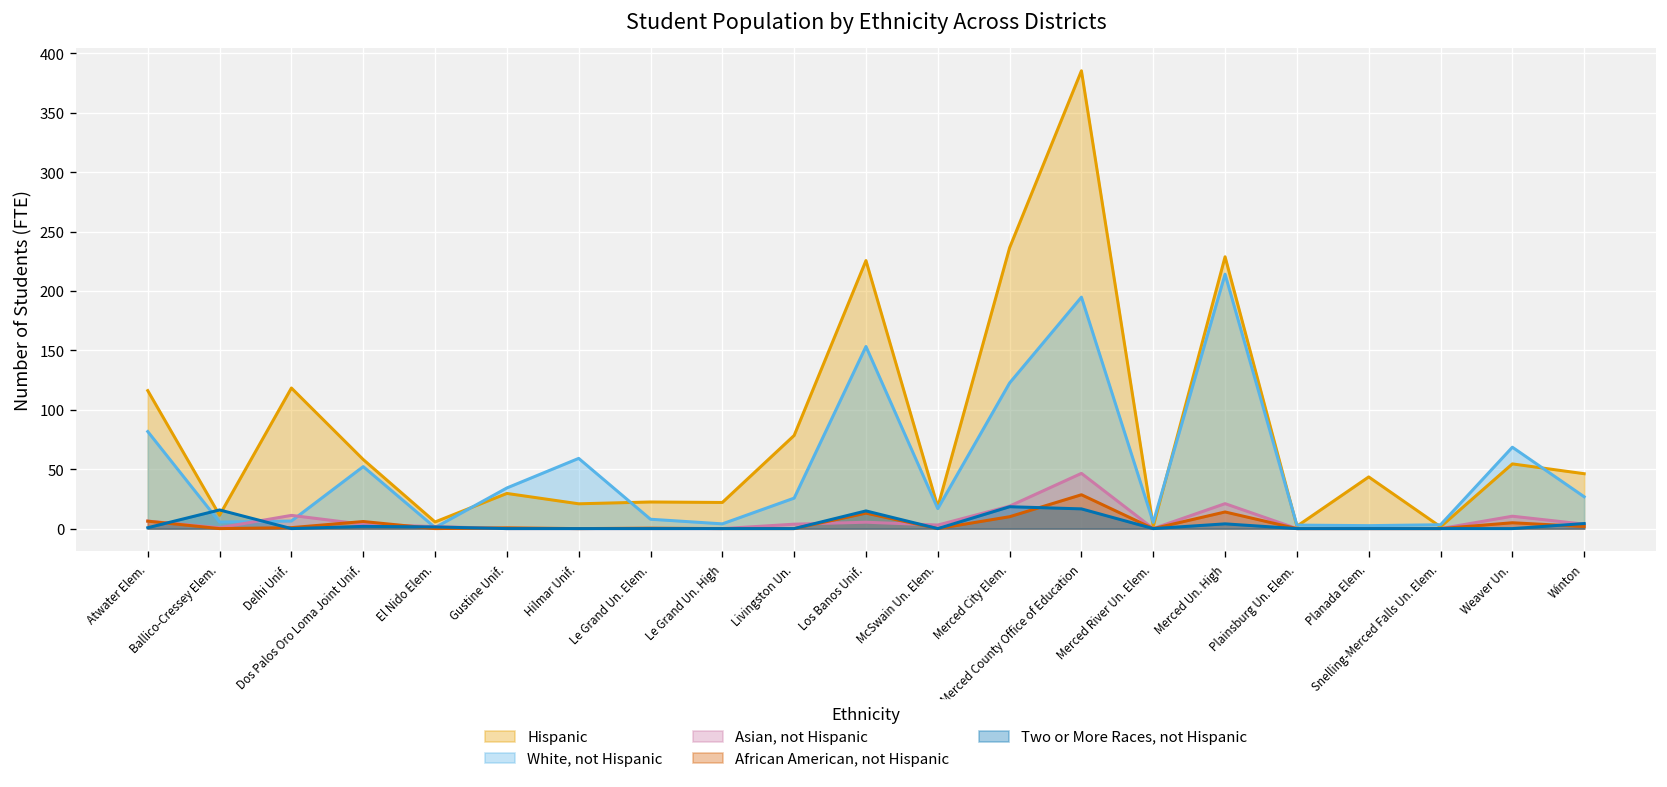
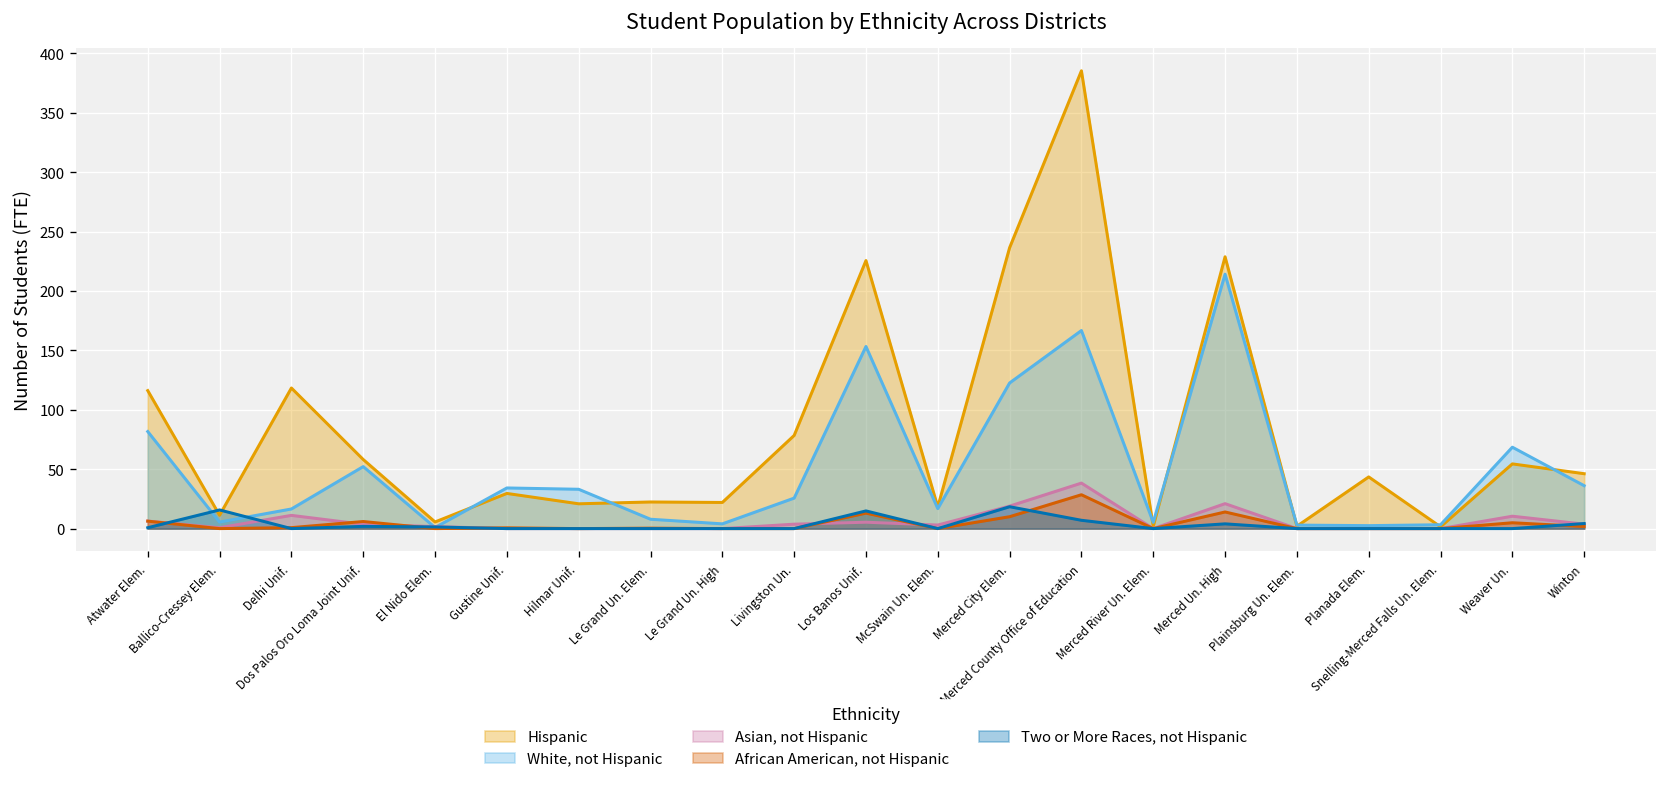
  {
    "White, not Hispanic": {
      "Atwater Elem.": 80,
      "Ballico-Cressey Elem.": 10,
-     "Delhi Unif.": 10,
+     "Delhi Unif.": 20,
      "Dos Palos Oro Loma Joint Unif.": 50,
      "Gustine Unif.": 30,
-     "Hilmar Unif.": 60,
+     "Hilmar Unif.": 30,
      "Le Grand Un. Elem.": 10,
      "Le Grand Un. High": 0,
      "Livingston Un.": 30,
      "Los Banos Unif.": 150,
      "Merced City Elem.": 120,
-     "Merced County Office of Education": 190,
+     "Merced County Office of Education": 170,
      "Merced River Un. Elem.": 10,
      "Merced Un. High": 210,
      "Weaver Un.": 70,
-     "Winton": 30
+     "Winton": 40
    },
    "Asian, not Hispanic": {
      "Delhi Unif.": 10,
      "Livingston Un.": 0,
      "Los Banos Unif.": 10,
      "McSwain Un. Elem.": 0,
-     "Merced County Office of Education": 50,
+     "Merced County Office of Education": 40,
      "Merced Un. High": 20,
      "Weaver Un.": 10
    },
    "Two or More Races, not Hispanic": {
      "Atwater Elem.": 0,
      "Ballico-Cressey Elem.": 20,
-     "Merced County Office of Education": 20,
+     "Merced County Office of Education": 10,
      "Merced Un. High": 0,
      "Weaver Un.": 0
    }
  }
